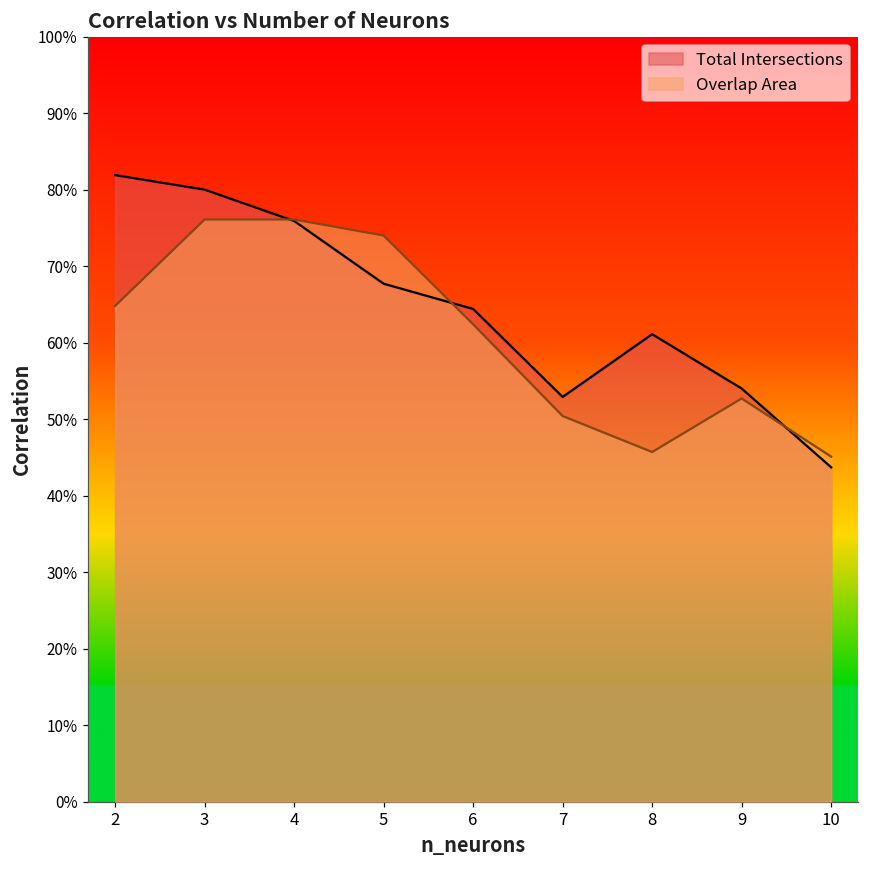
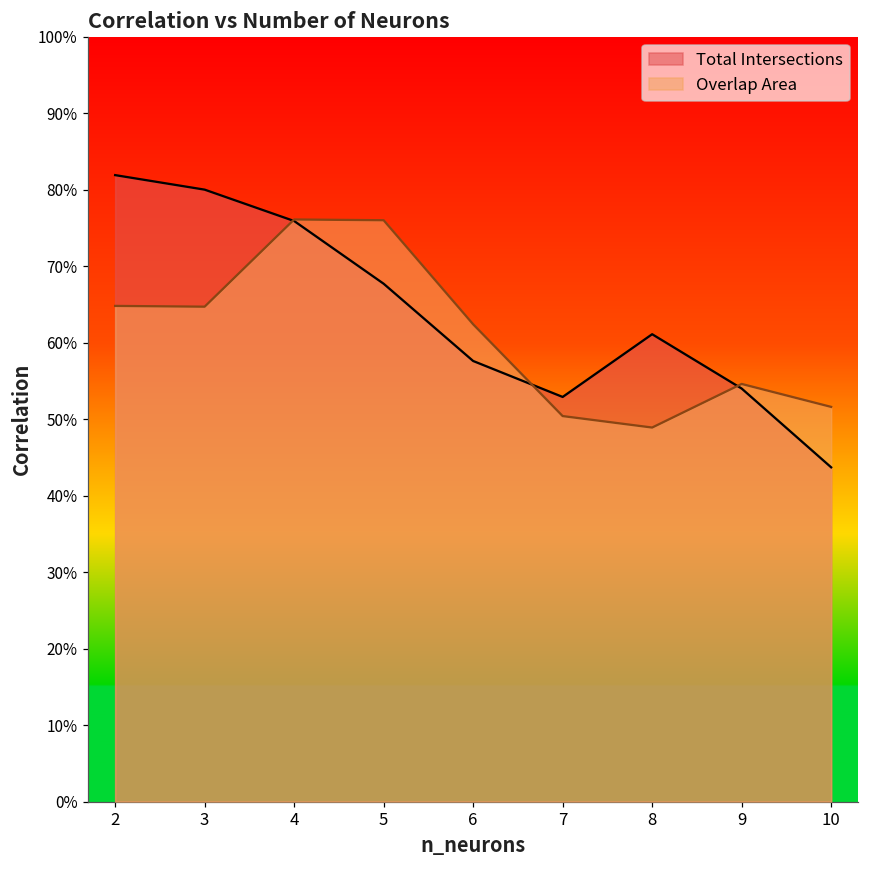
  {
    "Total Intersections": {
      "2": "82%",
      "3": "80%",
      "5": "68%",
-     "6": "64%",
+     "6": "58%",
      "7": "53%",
      "8": "61%",
      "9": "54%",
      "10": "44%"
    },
    "Overlap Area": {
      "2": "65%",
-     "3": "76%",
-     "5": "74%",
+     "3": "65%",
+     "5": "76%",
      "6": "62%",
      "7": "50%",
-     "8": "46%",
-     "9": "53%",
-     "10": "45%"
+     "8": "49%",
+     "9": "55%",
+     "10": "52%"
    }
  }
